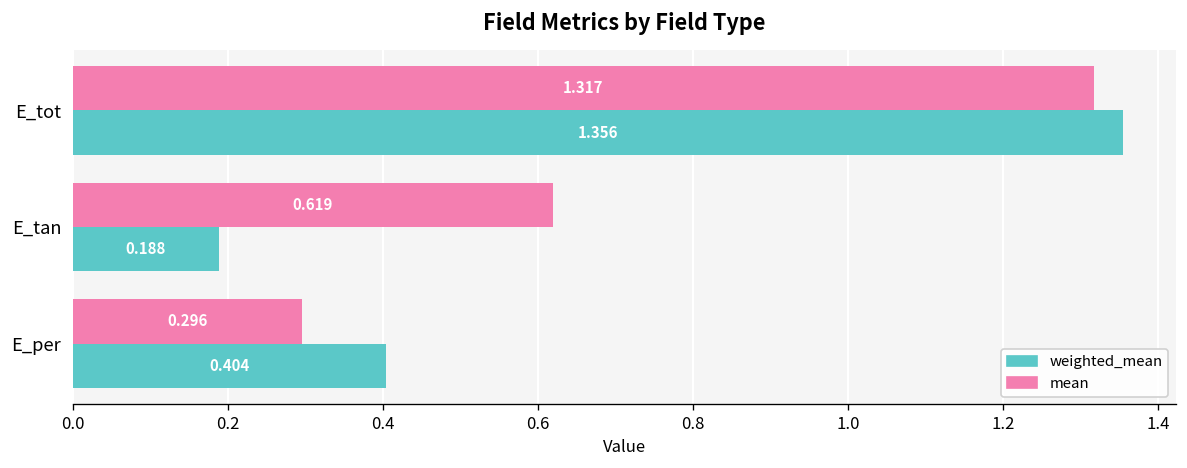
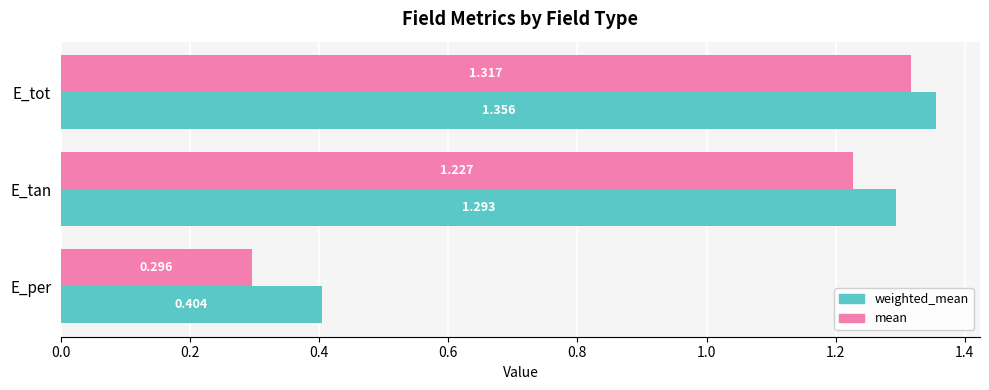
  {
    "weighted_mean": {
      "E_tot": 1.356,
-     "E_tan": 0.188,
+     "E_tan": 1.293,
      "E_per": 0.404
    },
    "mean": {
      "E_tot": 1.317,
-     "E_tan": 0.619,
+     "E_tan": 1.227,
      "E_per": 0.296
    }
  }
